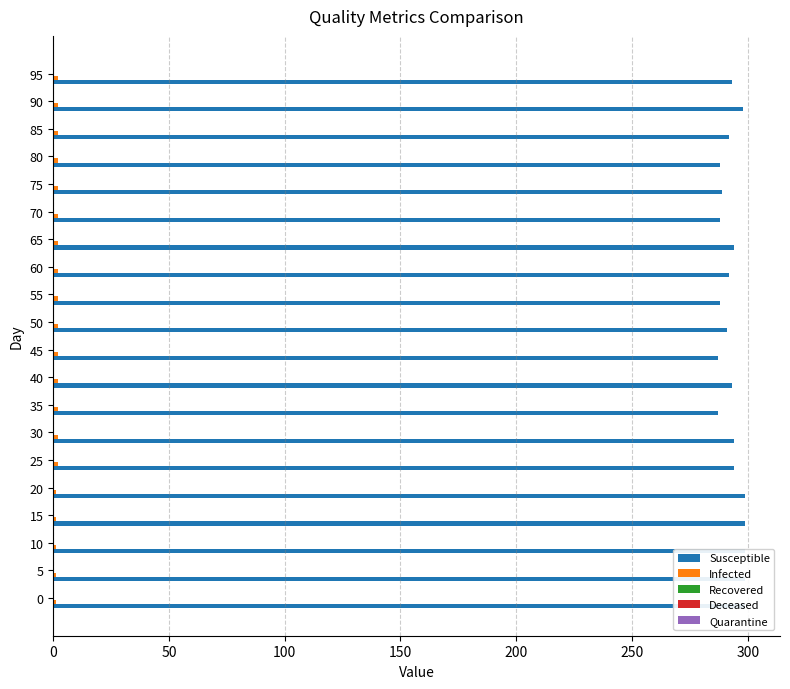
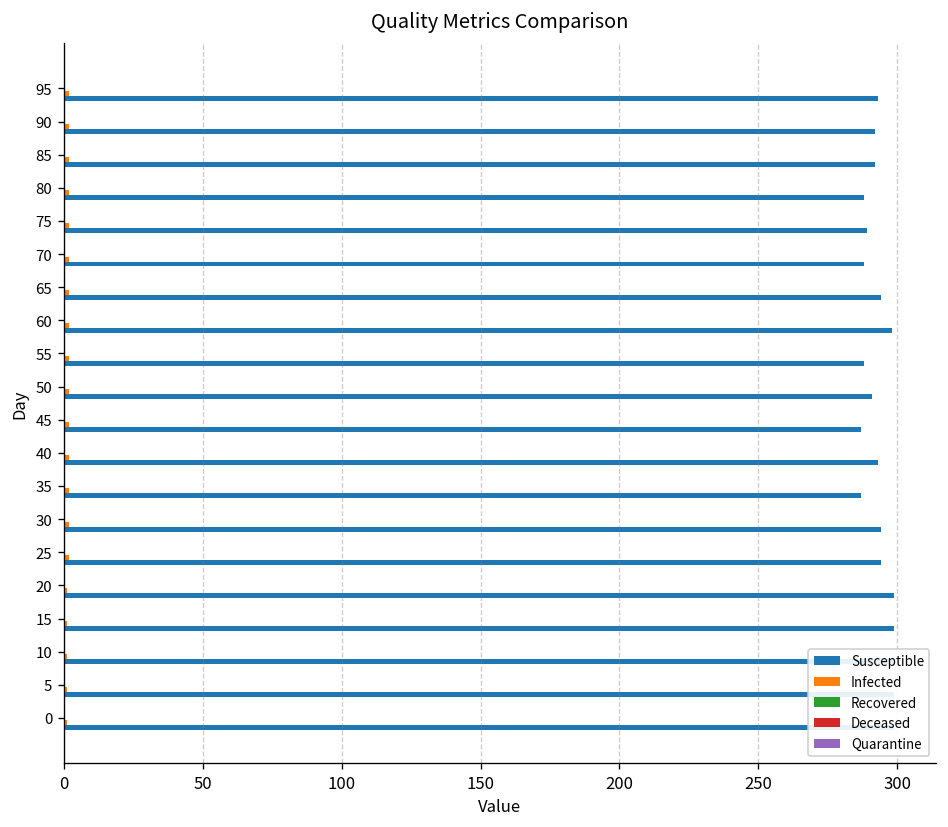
  {
    "Susceptible": {
      "95": 293,
-     "90": 298,
+     "90": 292,
      "85": 292,
      "80": 288,
      "75": 289,
      "70": 288,
      "65": 294,
-     "60": 292,
+     "60": 298,
      "55": 288,
      "50": 291,
      "45": 287,
      "40": 293,
      "35": 287,
      "30": 294,
      "25": 294,
      "20": 299,
      "15": 299
    },
    "Infected": {
      "95": 2,
      "90": 2,
      "85": 2,
      "80": 2,
      "75": 2,
      "70": 2,
      "65": 2,
      "60": 2,
      "55": 2,
      "50": 2,
      "45": 2,
      "40": 2,
      "35": 2,
      "30": 2,
      "25": 2
    },
    "Recovered": {
      "95": 0,
      "90": 0,
      "85": 0,
      "80": 0,
      "75": 0,
      "70": 0,
      "65": 0,
      "60": 0,
      "55": 0,
      "50": 0,
      "45": 0,
      "40": 0,
      "35": 0,
      "30": 0,
      "25": 0,
      "20": 0,
      "15": 0,
      "10": 0,
      "5": 0,
      "0": 0
    },
    "Deceased": {
      "95": 0,
      "90": 0,
      "85": 0,
      "80": 0,
      "75": 0,
      "70": 0,
      "65": 0,
      "60": 0,
      "55": 0,
      "50": 0,
      "45": 0,
      "40": 0,
      "35": 0,
      "30": 0,
      "25": 0,
      "20": 0,
      "15": 0,
      "10": 0,
      "5": 0,
      "0": 0
    },
    "Quarantine": {
      "95": 0,
      "90": 0,
      "85": 0,
      "80": 0,
      "75": 0,
      "70": 0,
      "65": 0,
      "60": 0,
      "55": 0,
      "50": 0,
      "45": 0,
      "40": 0,
      "35": 0,
      "30": 0,
      "25": 0,
      "20": 0,
      "15": 0,
      "10": 0,
      "5": 0,
      "0": 0
    }
  }
